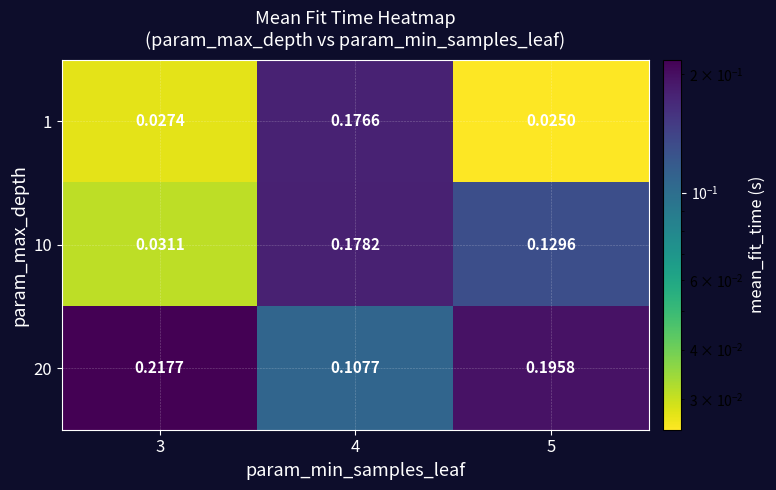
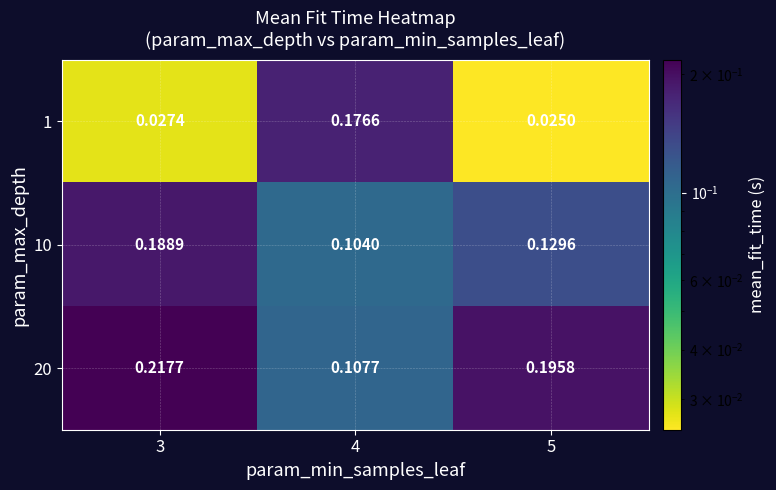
  {
    "1": {
      "3": 0.0274,
      "4": 0.1766,
      "5": 0.0250
    },
    "10": {
-     "3": 0.0311,
-     "4": 0.1782,
+     "3": 0.1889,
+     "4": 0.1040,
      "5": 0.1296
    },
    "20": {
      "3": 0.2177,
      "4": 0.1077,
      "5": 0.1958
    }
  }
